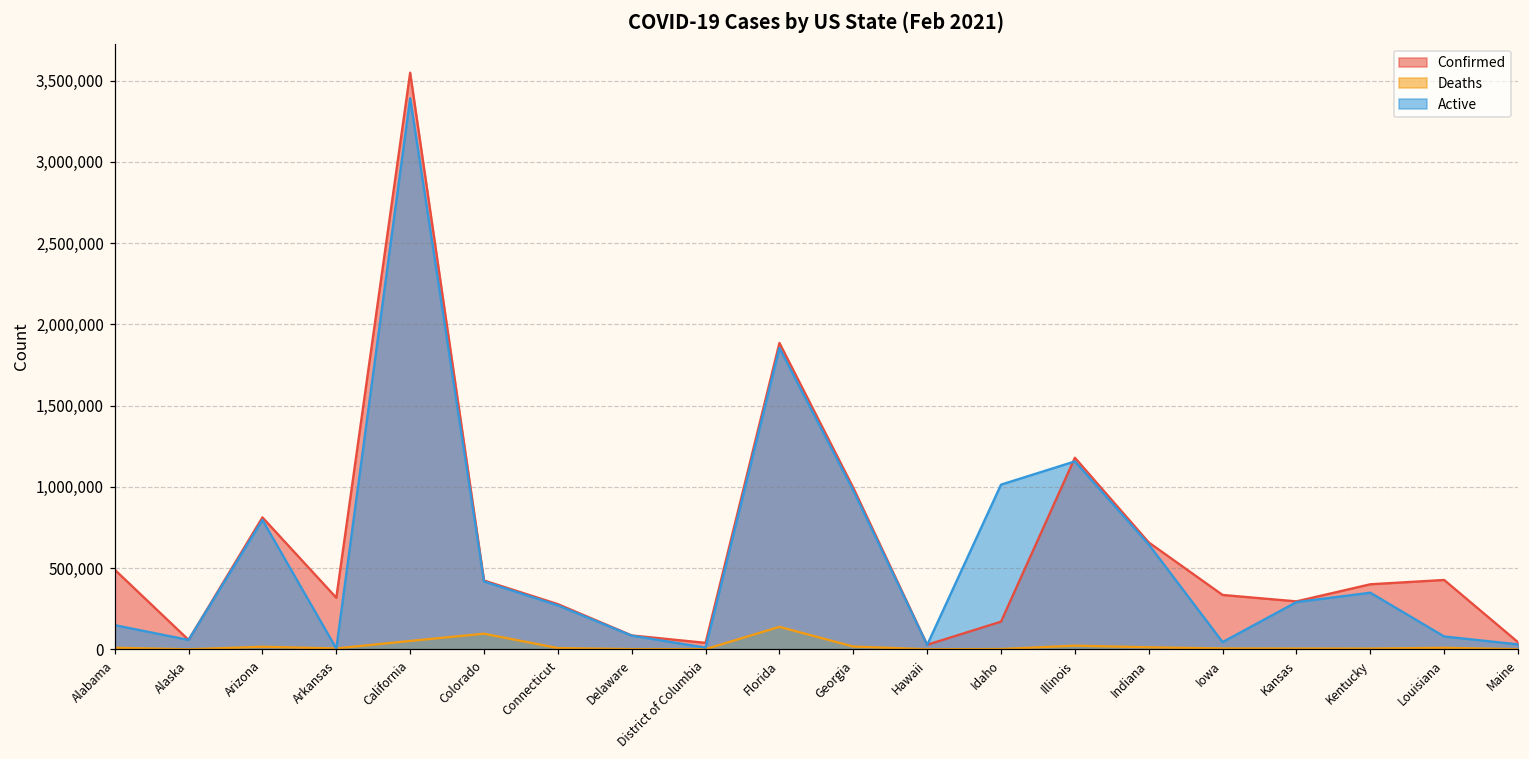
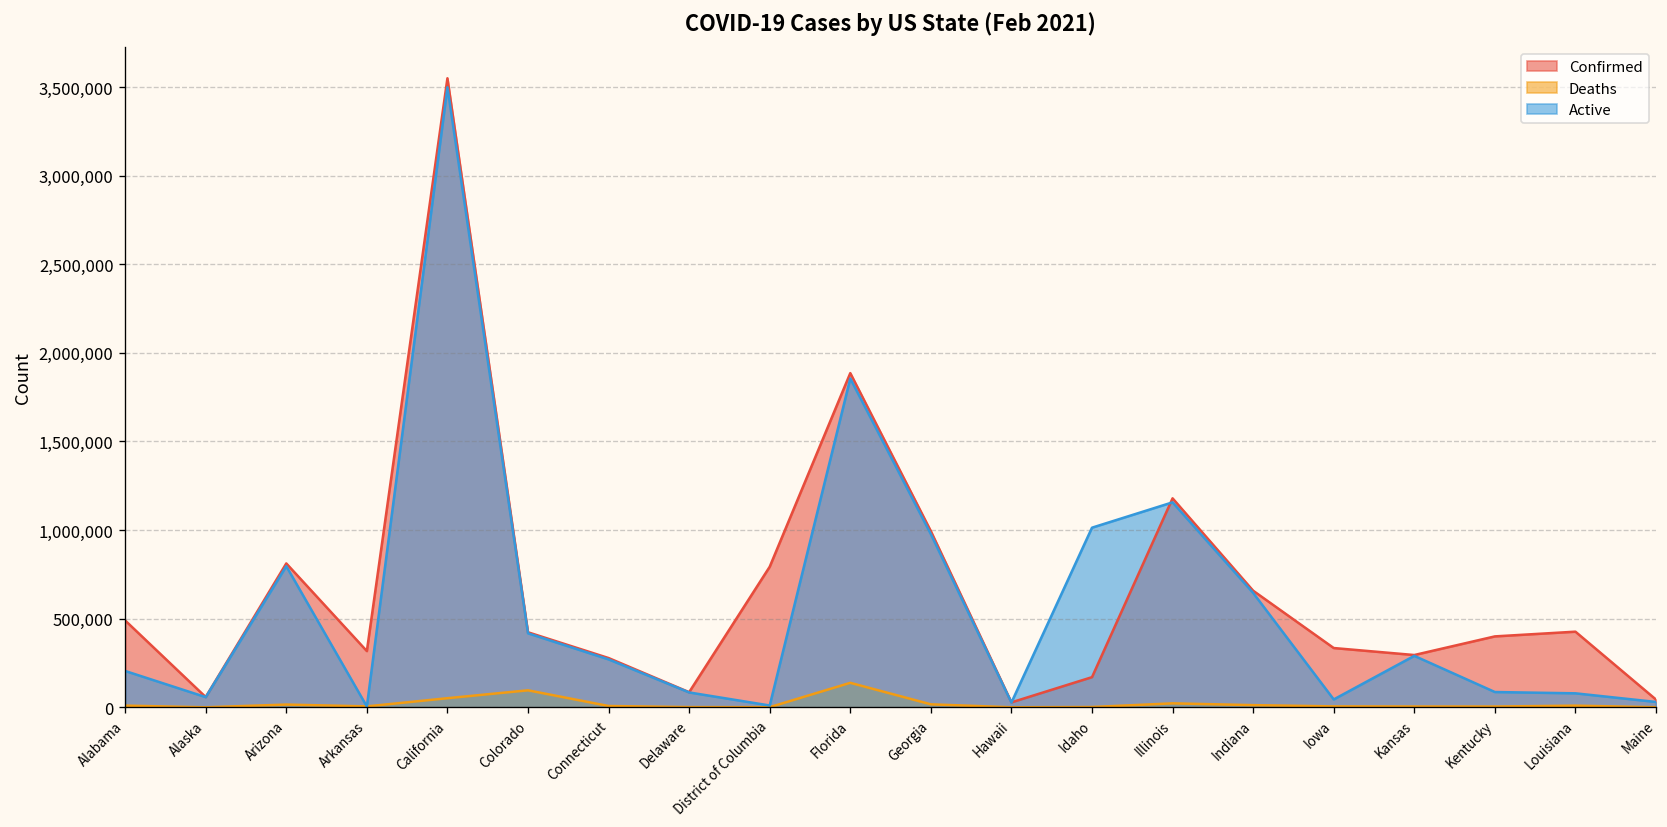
  {
    "Confirmed": {
      "Alabama": "490,000",
      "Arkansas": "320,000",
      "California": "3,550,000",
-     "District of Columbia": "40,000",
+     "District of Columbia": "790,000",
      "Florida": "1,890,000",
      "Idaho": "170,000",
      "Illinois": "1,180,000",
      "Iowa": "330,000",
      "Kentucky": "400,000",
      "Louisiana": "430,000"
    },
    "Deaths": {
      "Alabama": "10,000",
      "Alaska": "0",
      "Arizona": "20,000",
      "California": "50,000",
      "Colorado": "100,000",
      "Connecticut": "10,000",
      "Delaware": "0",
      "Florida": "140,000",
      "Georgia": "20,000",
      "Hawaii": "0",
      "Idaho": "0",
      "Illinois": "20,000",
      "Indiana": "10,000",
      "Iowa": "10,000",
      "Kansas": "0",
      "Kentucky": "0",
      "Louisiana": "10,000",
      "Maine": "0"
    },
    "Active": {
-     "Alabama": "150,000",
-     "California": "3,390,000",
+     "Alabama": "210,000",
+     "California": "3,500,000",
      "Florida": "1,860,000",
      "Idaho": "1,010,000",
      "Illinois": "1,160,000",
      "Iowa": "40,000",
-     "Kentucky": "350,000",
+     "Kentucky": "90,000",
      "Louisiana": "80,000"
    }
  }
